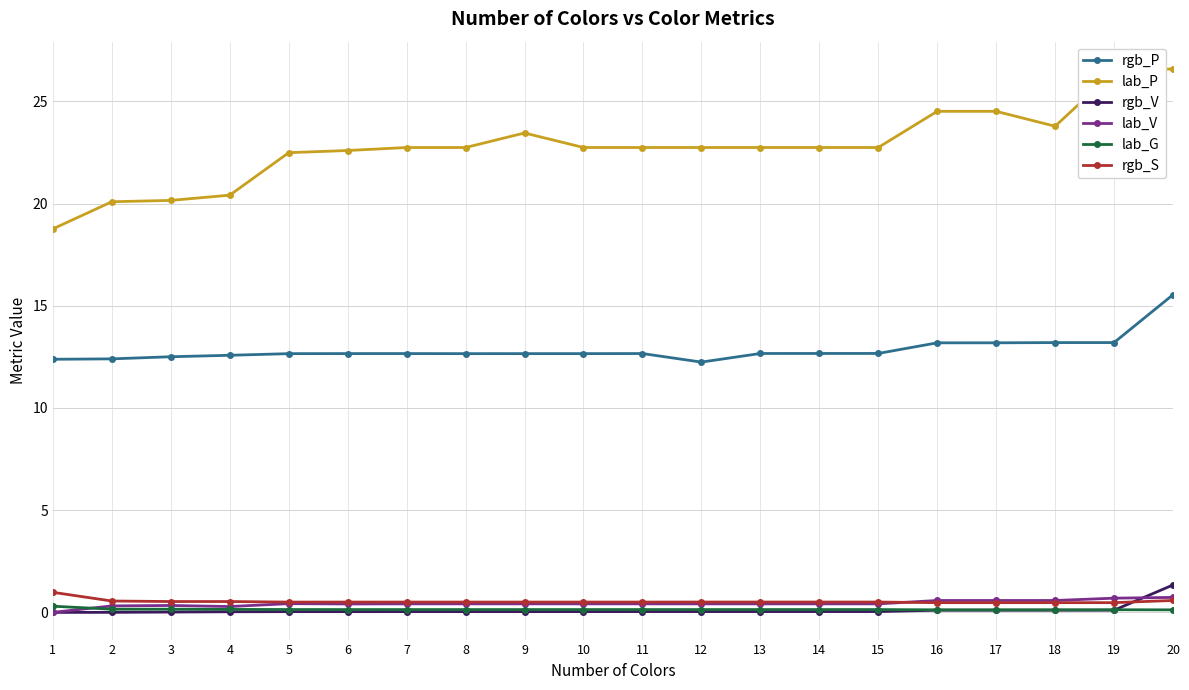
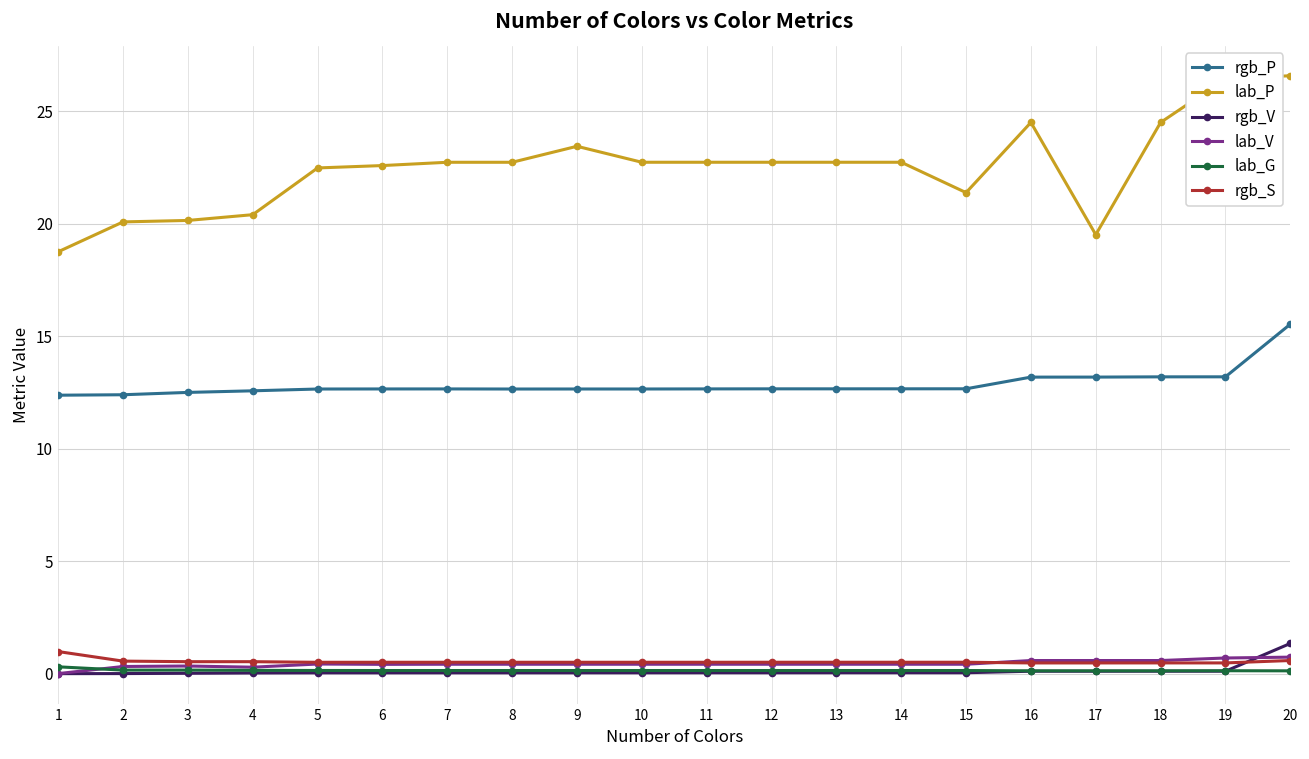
  {
    "rgb_P": {
      "1": 12.4,
      "2": 12.4,
      "3": 12.5,
      "4": 12.6,
      "5": 12.7,
      "6": 12.7,
      "7": 12.7,
      "8": 12.7,
      "9": 12.7,
      "10": 12.7,
      "11": 12.7,
-     "12": 12.2,
+     "12": 12.7,
      "13": 12.7,
      "14": 12.7,
      "15": 12.7,
      "16": 13.2,
      "17": 13.2,
      "18": 13.2,
      "19": 13.2,
      "20": 15.5
    },
    "lab_P": {
      "1": 18.8,
      "2": 20.1,
      "3": 20.2,
      "4": 20.4,
      "5": 22.5,
      "6": 22.6,
      "7": 22.7,
      "8": 22.7,
      "9": 23.5,
      "10": 22.7,
      "11": 22.7,
      "12": 22.7,
      "13": 22.7,
      "14": 22.7,
-     "15": 22.7,
+     "15": 21.4,
      "16": 24.5,
-     "17": 24.5,
-     "18": 23.8,
+     "17": 19.5,
+     "18": 24.5,
      "20": 26.6
    },
    "rgb_V": {
      "2": 0.0,
      "3": 0.0,
      "20": 1.3
    },
    "lab_V": {
      "2": 0.3,
      "3": 0.3,
      "4": 0.3,
      "19": 0.7,
      "20": 0.7
    },
    "lab_G": {
      "1": 0.3,
      "2": 0.2,
      "3": 0.2,
      "20": 0.1
    },
    "rgb_S": {
      "1": 1.0,
      "2": 0.6,
      "3": 0.5,
      "4": 0.5,
      "19": 0.5,
      "20": 0.6
    }
  }
